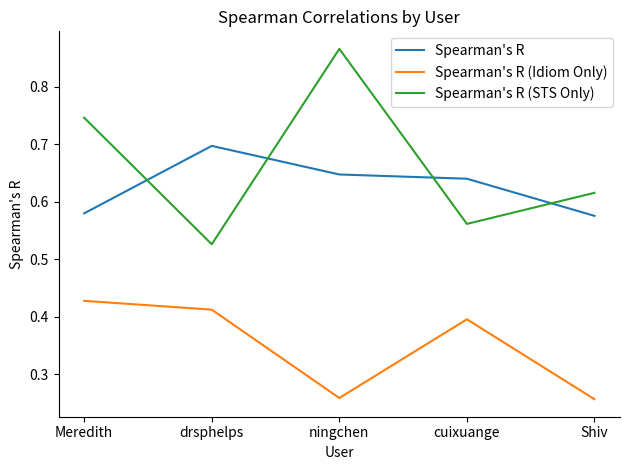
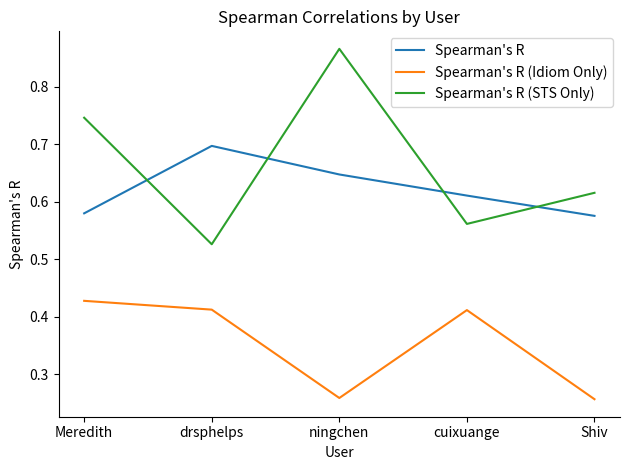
  {
    "Spearman's R": {
      "Meredith": 0.58,
      "drsphelps": 0.70,
      "ningchen": 0.65,
-     "cuixuange": 0.64,
+     "cuixuange": 0.61,
      "Shiv": 0.58
    },
    "Spearman's R (Idiom Only)": {
      "Meredith": 0.43,
      "drsphelps": 0.41,
      "ningchen": 0.26,
-     "cuixuange": 0.40,
+     "cuixuange": 0.41,
      "Shiv": 0.26
    },
    "Spearman's R (STS Only)": {
      "Meredith": 0.75,
      "drsphelps": 0.53,
      "ningchen": 0.87,
      "cuixuange": 0.56,
      "Shiv": 0.62
    }
  }
